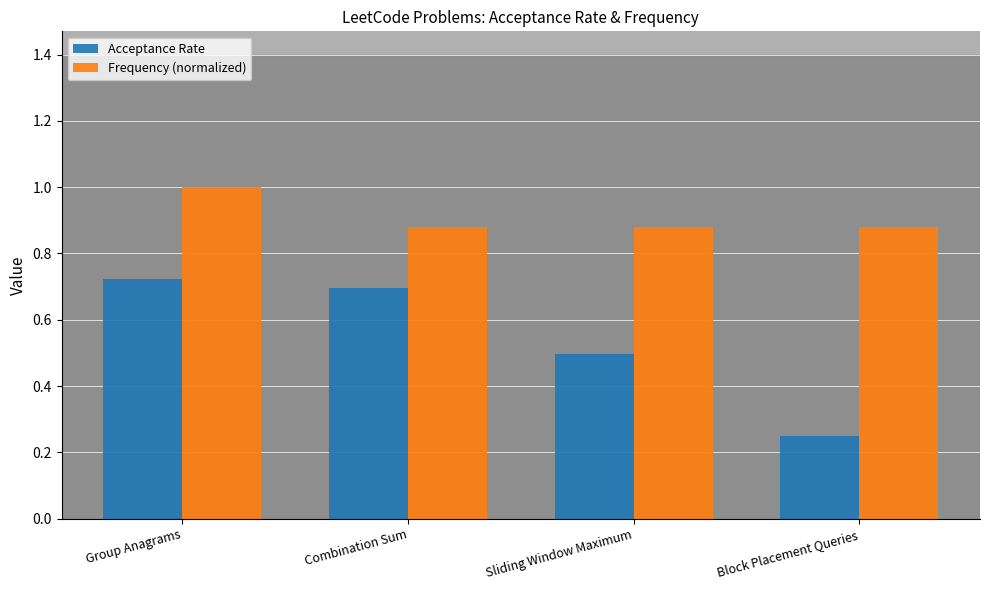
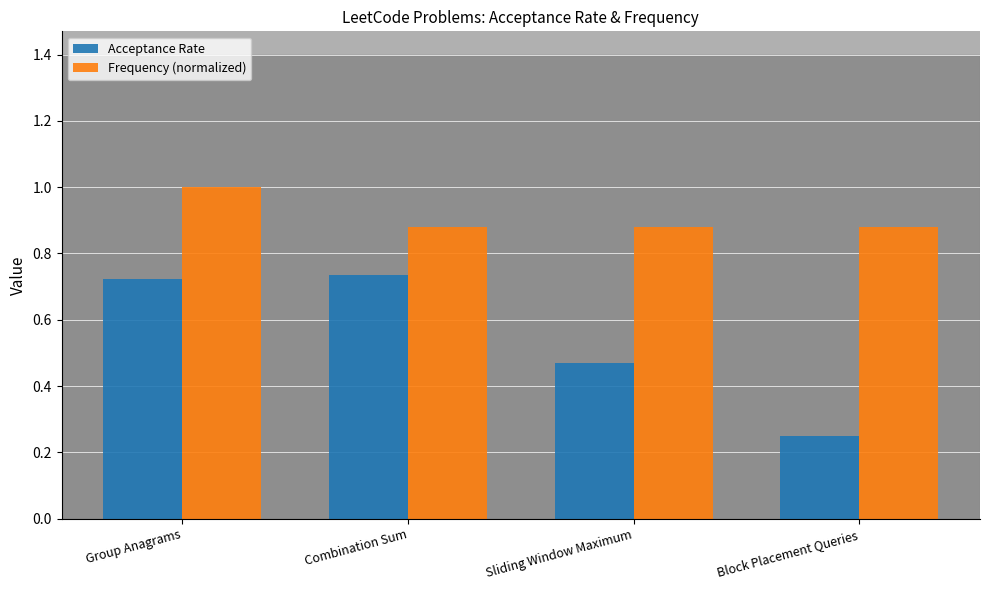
  {
    "Acceptance Rate": {
      "Group Anagrams": 0.72,
-     "Combination Sum": 0.70,
-     "Sliding Window Maximum": 0.50,
+     "Combination Sum": 0.73,
+     "Sliding Window Maximum": 0.47,
      "Block Placement Queries": 0.25
    },
    "Frequency (normalized)": {
      "Group Anagrams": 1.00,
      "Combination Sum": 0.88,
      "Sliding Window Maximum": 0.88,
      "Block Placement Queries": 0.88
    }
  }
